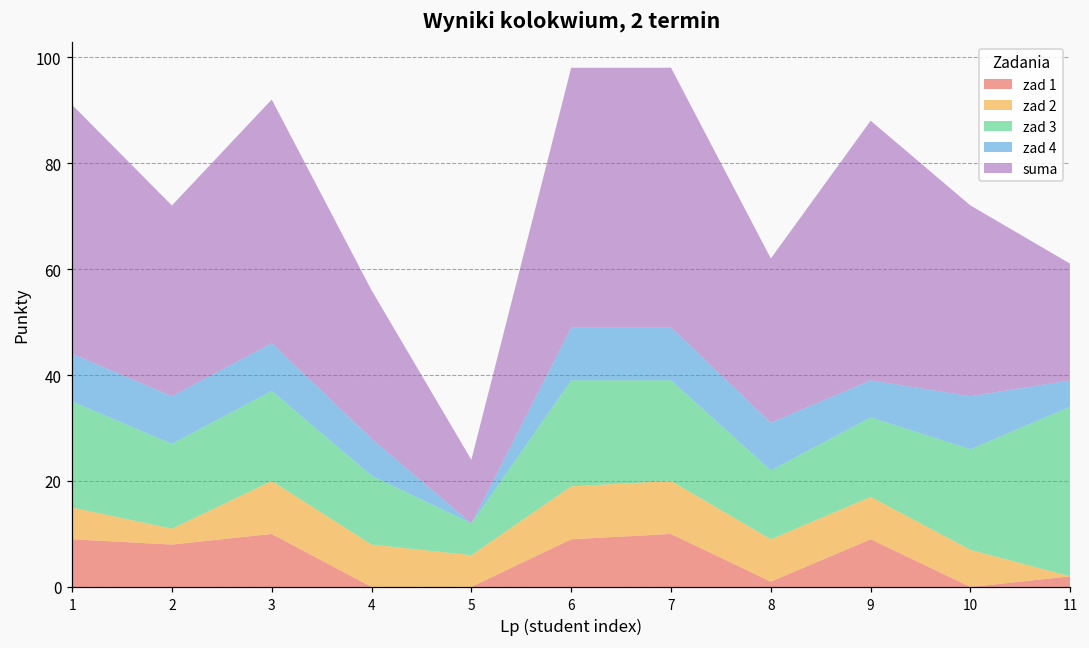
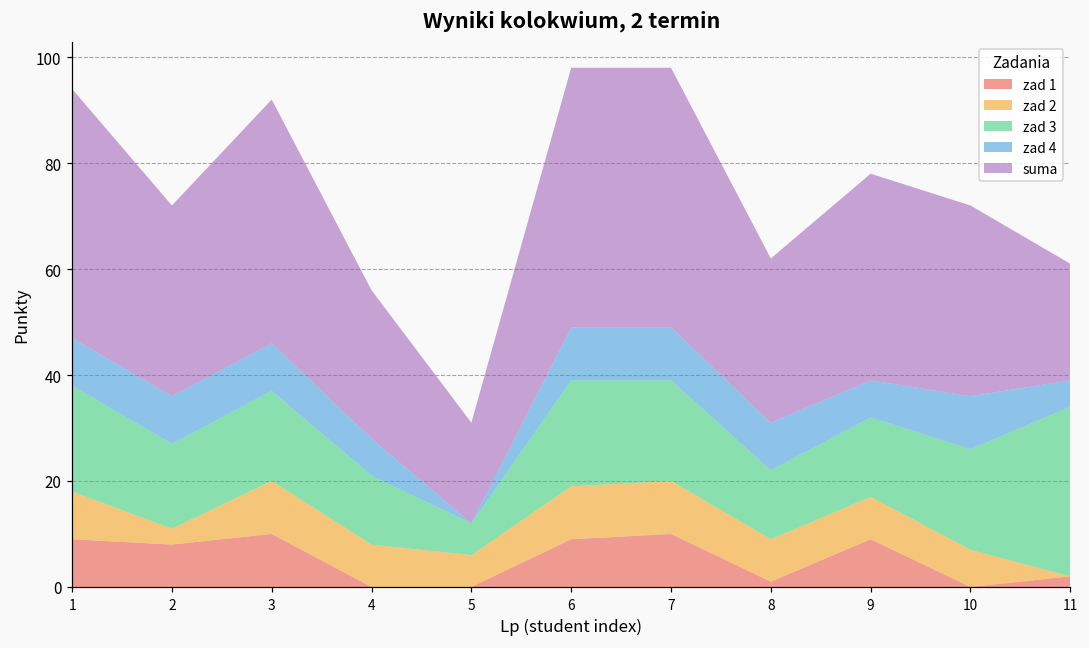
  {
    "zad 1": {
      "1": 9,
      "2": 8,
      "3": 10,
      "4": 0,
      "5": 0,
      "6": 9,
      "7": 10,
      "8": 1,
      "9": 9,
      "10": 0
    },
    "zad 2": {
-     "1": 6,
+     "1": 9,
      "2": 3,
      "3": 10,
      "4": 8,
      "5": 6,
      "6": 10,
      "7": 10,
      "8": 8,
      "9": 8,
      "10": 7
    },
    "zad 3": {
      "1": 20,
      "2": 16,
      "3": 17,
      "4": 13,
      "6": 20,
      "7": 19,
      "8": 13,
      "9": 15,
      "10": 19,
      "11": 32
    },
    "zad 4": {
      "1": 9,
      "2": 9,
      "3": 9,
      "4": 7,
      "6": 10,
      "7": 10,
      "8": 9,
      "9": 7,
      "10": 10,
      "11": 5
    },
    "suma": {
      "1": 47,
      "2": 36,
      "3": 46,
      "4": 28,
-     "5": 12,
+     "5": 19,
      "6": 49,
      "7": 49,
      "8": 31,
-     "9": 49,
+     "9": 39,
      "10": 36,
      "11": 22
    }
  }
